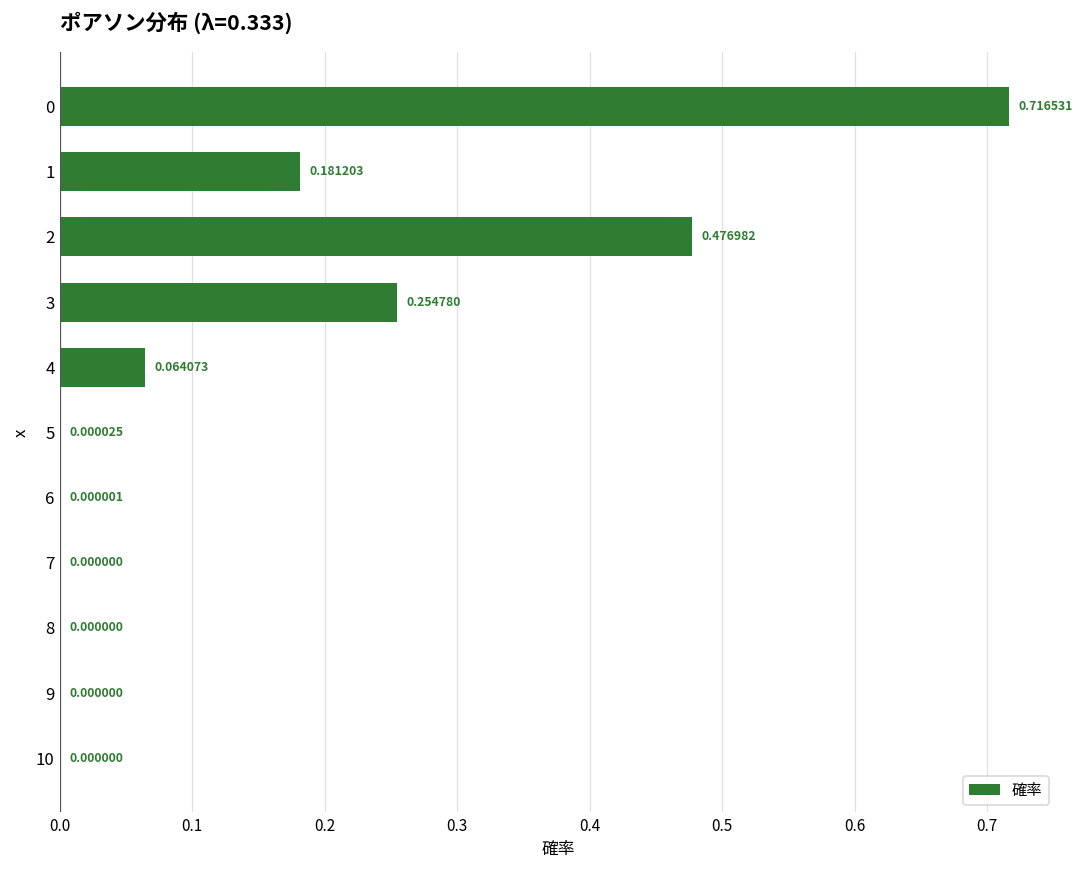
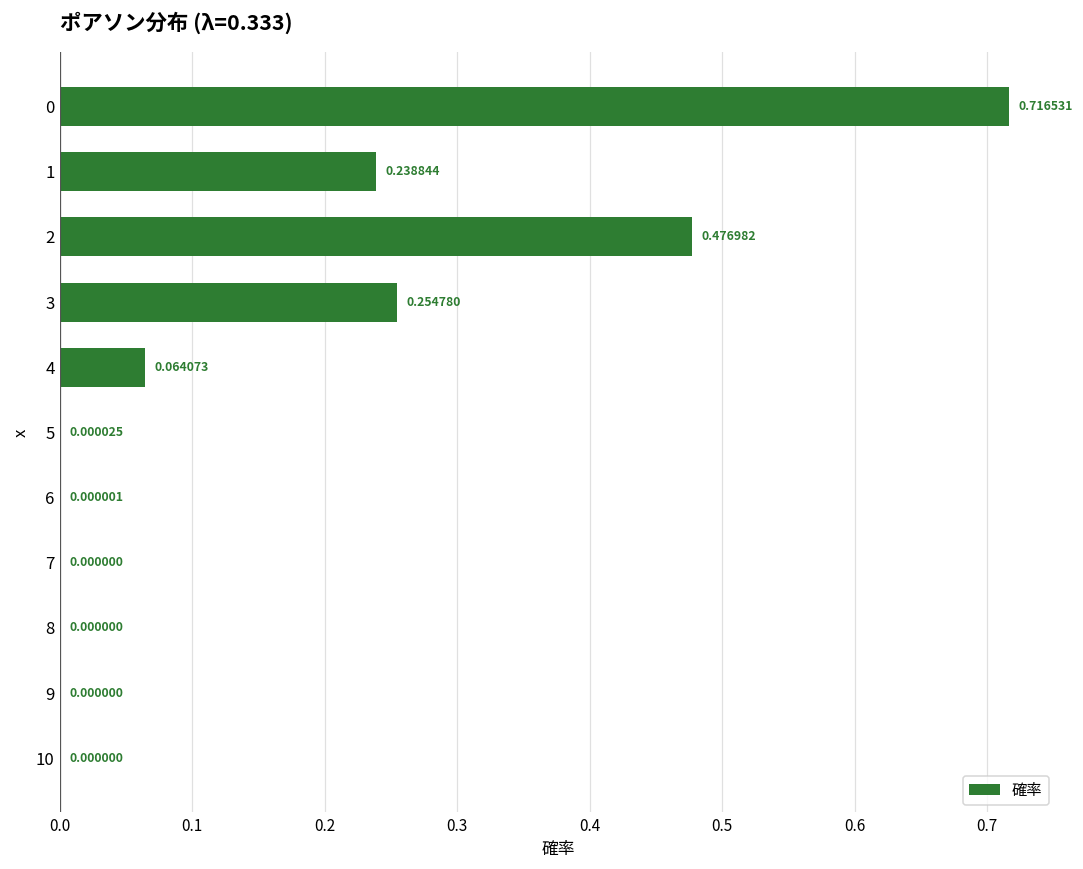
  {
    "0": 0.716531,
-   "1": 0.181203,
+   "1": 0.238844,
    "2": 0.476982,
    "3": 0.254780,
    "4": 0.064073,
    "5": 0.000025,
    "6": 0.000001,
    "7": 0.000000,
    "8": 0.000000,
    "9": 0.000000,
    "10": 0.000000
  }
